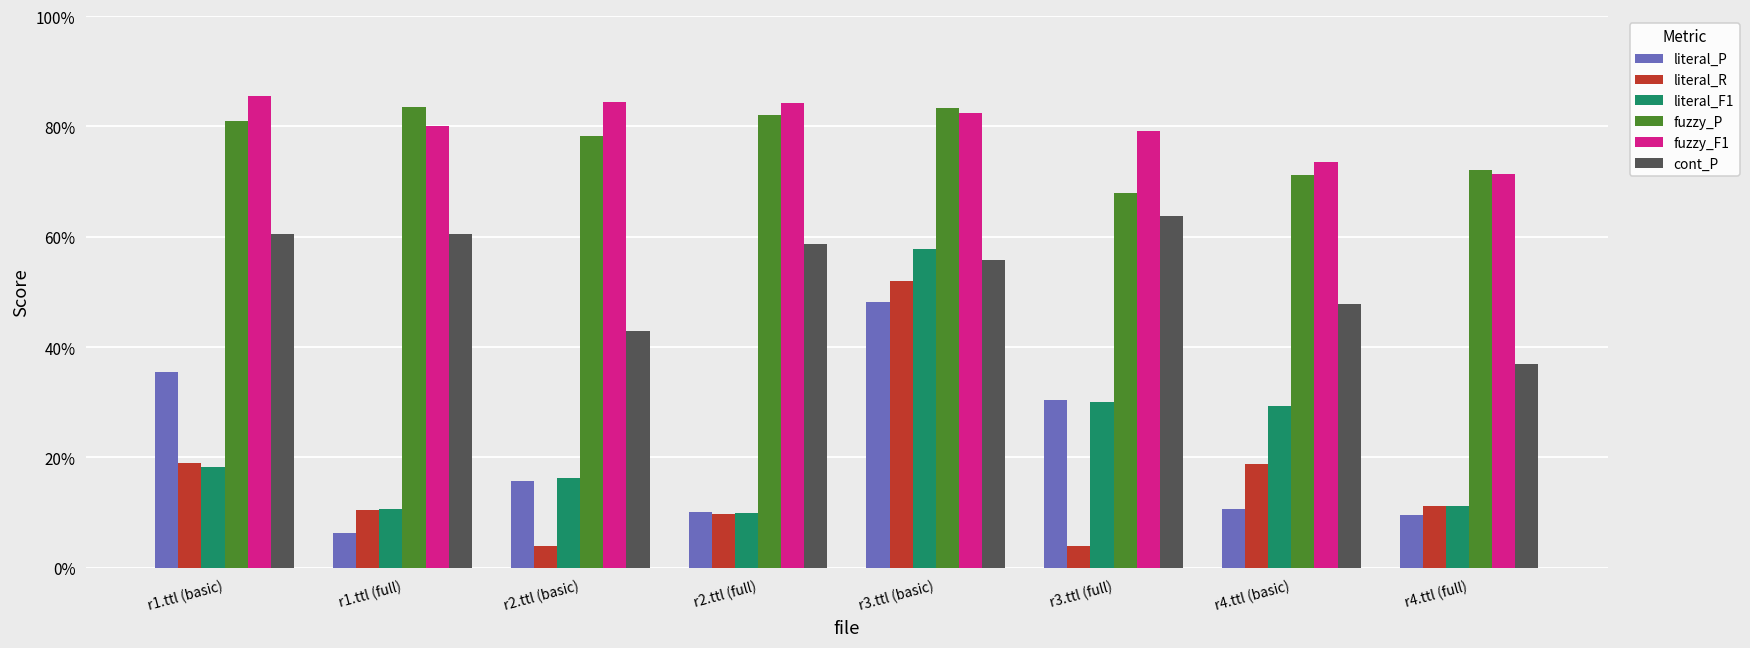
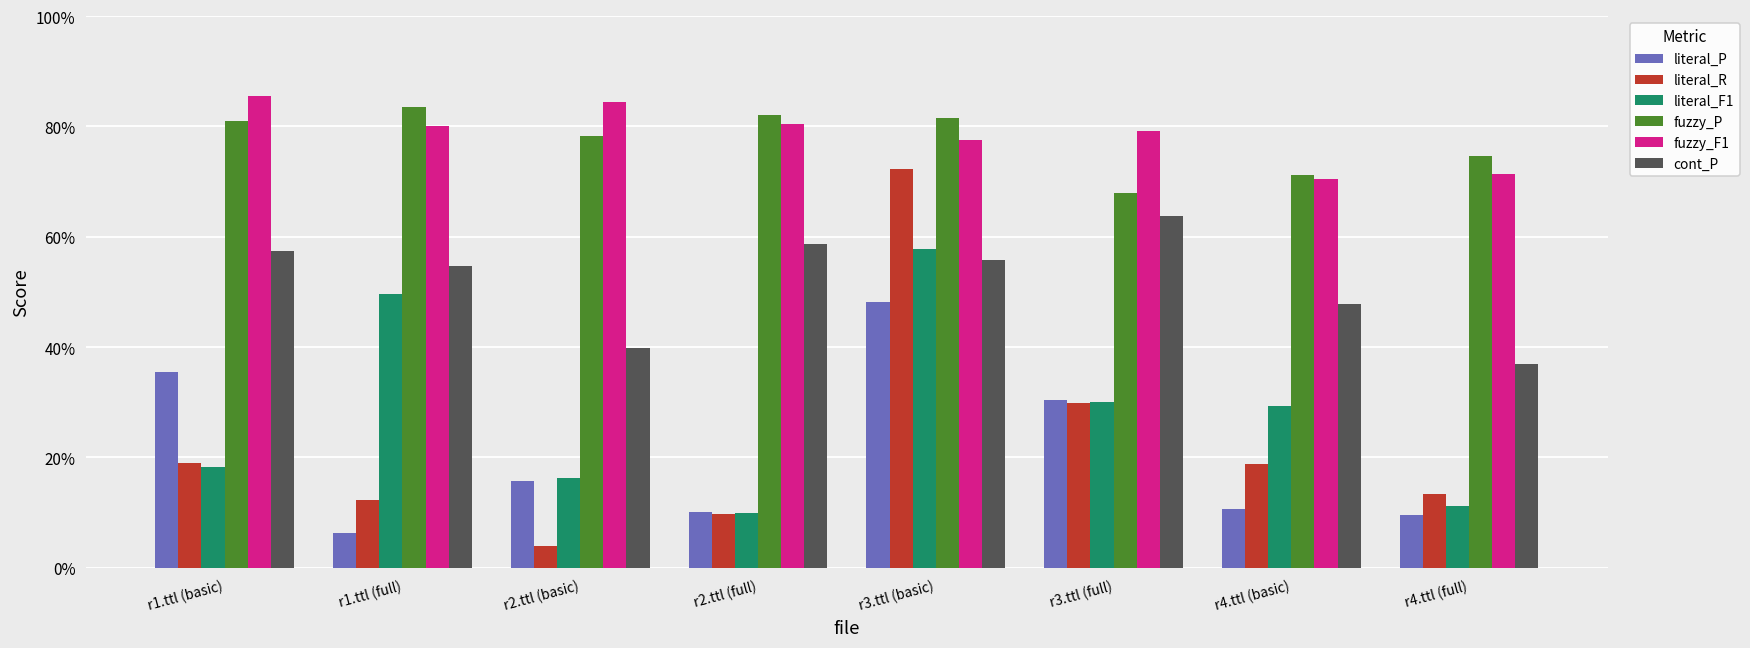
  {
    "literal_P": {
      "r1.ttl (basic)": "35%",
      "r1.ttl (full)": "6%",
      "r2.ttl (basic)": "16%",
      "r2.ttl (full)": "10%",
      "r3.ttl (basic)": "48%",
      "r3.ttl (full)": "30%",
      "r4.ttl (basic)": "11%",
      "r4.ttl (full)": "10%"
    },
    "literal_R": {
      "r1.ttl (basic)": "19%",
-     "r1.ttl (full)": "10%",
+     "r1.ttl (full)": "12%",
      "r2.ttl (basic)": "4%",
      "r2.ttl (full)": "10%",
-     "r3.ttl (basic)": "52%",
-     "r3.ttl (full)": "4%",
+     "r3.ttl (basic)": "72%",
+     "r3.ttl (full)": "30%",
      "r4.ttl (basic)": "19%",
-     "r4.ttl (full)": "11%"
+     "r4.ttl (full)": "13%"
    },
    "literal_F1": {
      "r1.ttl (basic)": "18%",
-     "r1.ttl (full)": "11%",
+     "r1.ttl (full)": "50%",
      "r2.ttl (basic)": "16%",
      "r2.ttl (full)": "10%",
      "r3.ttl (basic)": "58%",
      "r3.ttl (full)": "30%",
      "r4.ttl (basic)": "29%",
      "r4.ttl (full)": "11%"
    },
    "fuzzy_P": {
      "r1.ttl (basic)": "81%",
      "r1.ttl (full)": "83%",
      "r2.ttl (basic)": "78%",
      "r2.ttl (full)": "82%",
-     "r3.ttl (basic)": "83%",
+     "r3.ttl (basic)": "81%",
      "r3.ttl (full)": "68%",
      "r4.ttl (basic)": "71%",
-     "r4.ttl (full)": "72%"
+     "r4.ttl (full)": "75%"
    },
    "fuzzy_F1": {
      "r1.ttl (basic)": "86%",
      "r1.ttl (full)": "80%",
      "r2.ttl (basic)": "84%",
-     "r2.ttl (full)": "84%",
-     "r3.ttl (basic)": "82%",
+     "r2.ttl (full)": "80%",
+     "r3.ttl (basic)": "78%",
      "r3.ttl (full)": "79%",
-     "r4.ttl (basic)": "74%",
+     "r4.ttl (basic)": "70%",
      "r4.ttl (full)": "71%"
    },
    "cont_P": {
-     "r1.ttl (basic)": "60%",
-     "r1.ttl (full)": "60%",
-     "r2.ttl (basic)": "43%",
+     "r1.ttl (basic)": "57%",
+     "r1.ttl (full)": "55%",
+     "r2.ttl (basic)": "40%",
      "r2.ttl (full)": "59%",
      "r3.ttl (basic)": "56%",
      "r3.ttl (full)": "64%",
      "r4.ttl (basic)": "48%",
      "r4.ttl (full)": "37%"
    }
  }
